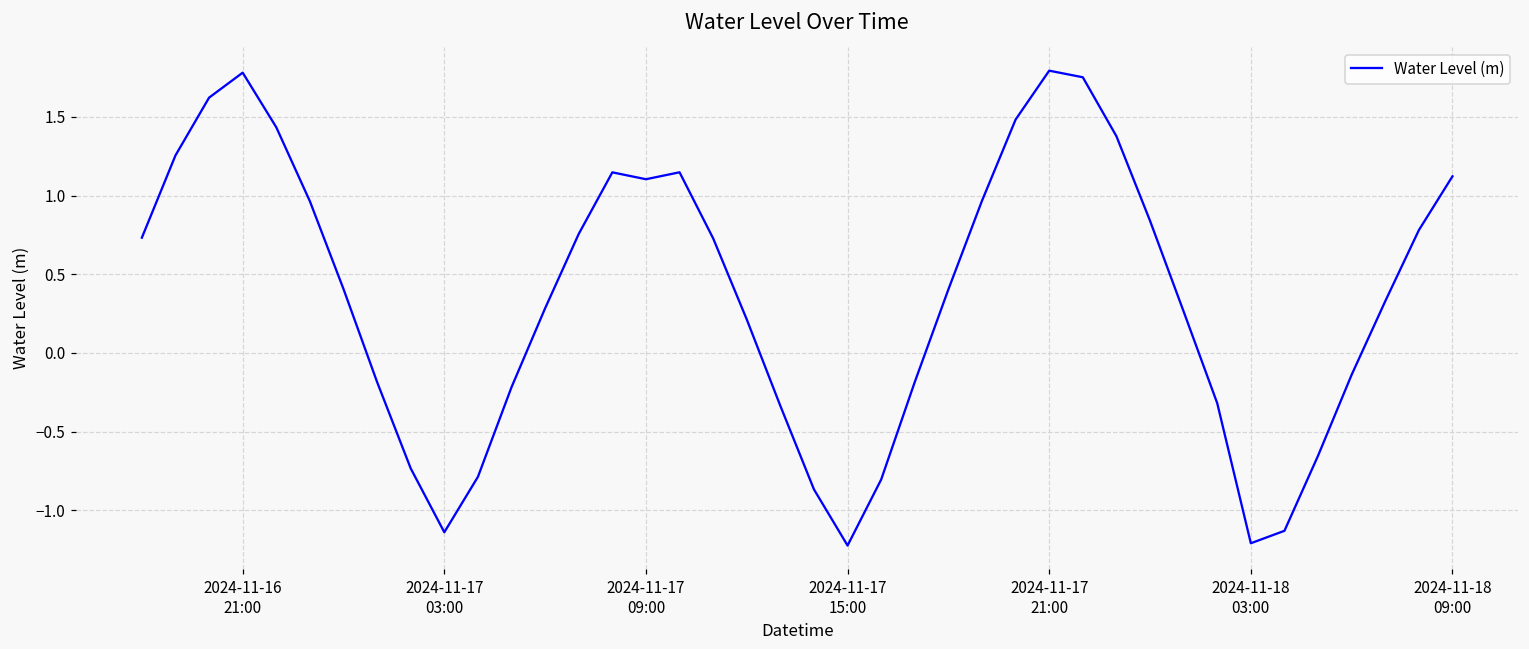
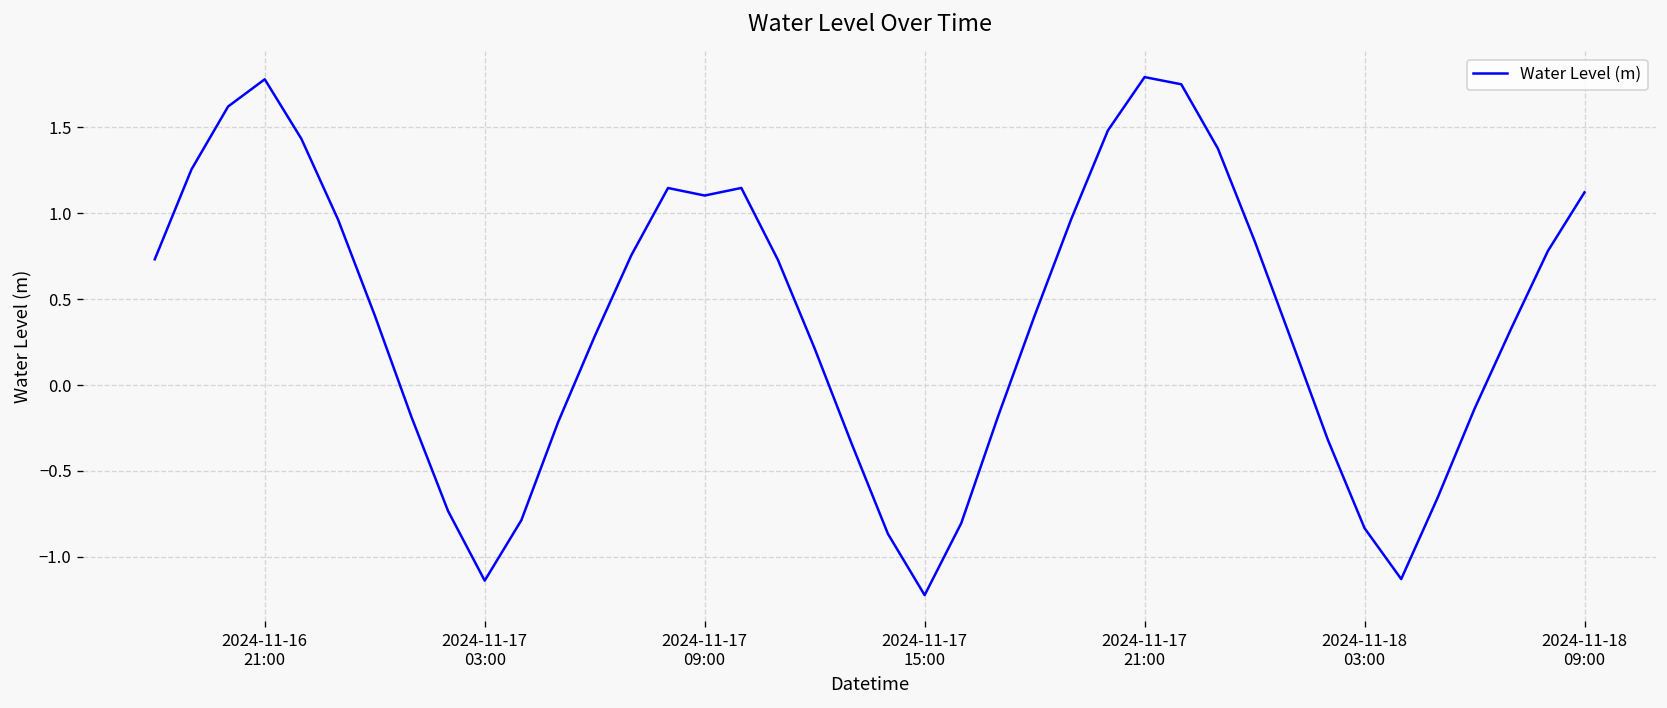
  {
    "2024-11-16 21:00": 1.78,
    "2024-11-17 03:00": -1.14,
    "2024-11-17 09:00": 1.10,
    "2024-11-17 15:00": -1.22,
    "2024-11-17 21:00": 1.79,
-   "2024-11-18 03:00": -1.21,
+   "2024-11-18 03:00": -0.83,
    "2024-11-18 09:00": 1.12
  }
